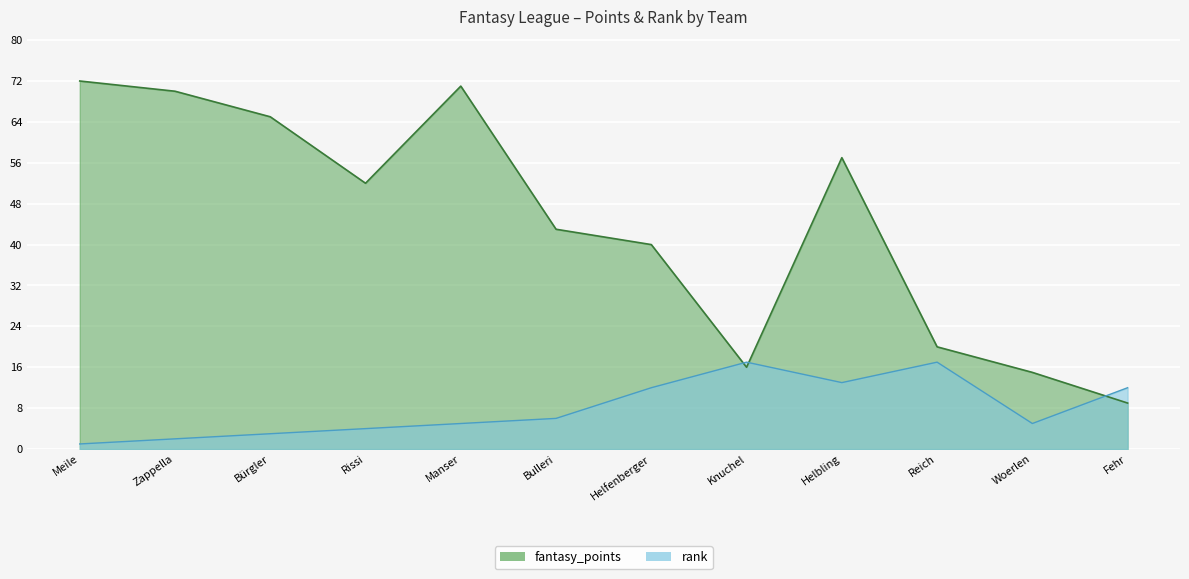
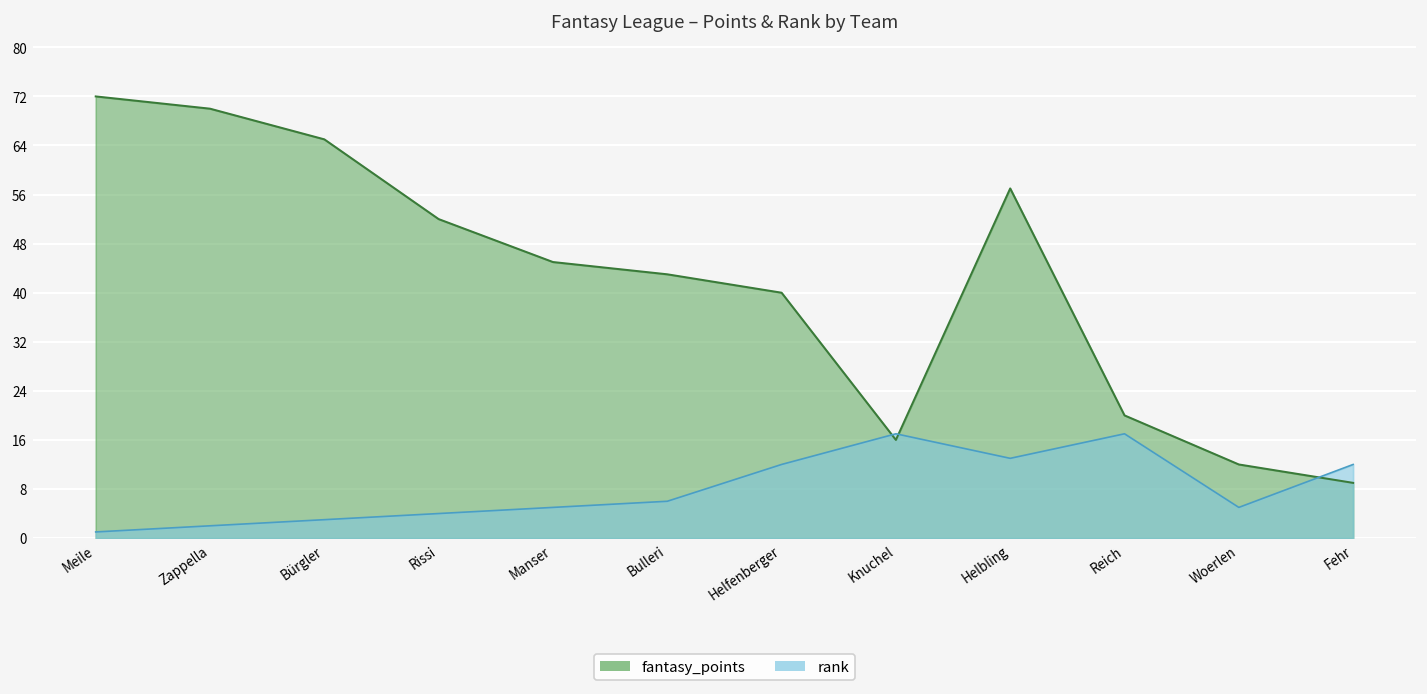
  {
    "fantasy_points": {
      "Meile": 72,
      "Zappella": 70,
      "Bürgler": 65,
      "Rissi": 52,
-     "Manser": 71,
+     "Manser": 45,
      "Bulleri": 43,
      "Helfenberger": 40,
      "Knuchel": 16,
      "Helbling": 57,
      "Reich": 20,
-     "Woerlen": 15,
+     "Woerlen": 12,
      "Fehr": 9
    },
    "rank": {
      "Meile": 1,
      "Zappella": 2,
      "Bürgler": 3,
      "Rissi": 4,
      "Manser": 5,
      "Bulleri": 6,
      "Helfenberger": 12,
      "Knuchel": 17,
      "Helbling": 13,
      "Reich": 17,
      "Woerlen": 5,
      "Fehr": 12
    }
  }
